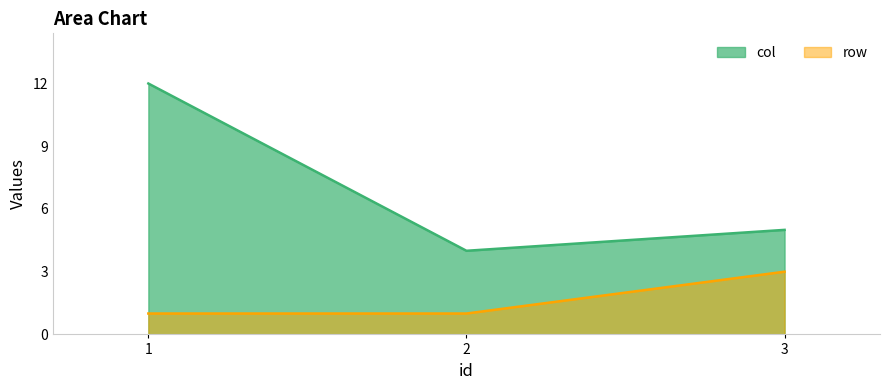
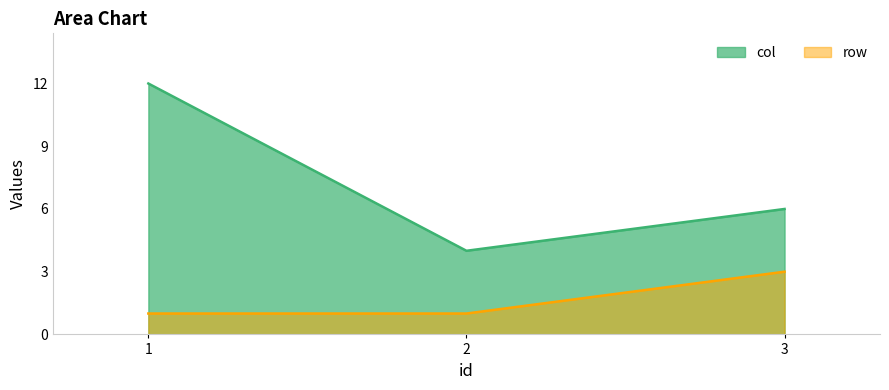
  {
    "col": {
      "1": 12,
      "2": 4,
-     "3": 5
+     "3": 6
    },
    "row": {
      "1": 1,
      "2": 1,
      "3": 3
    }
  }
